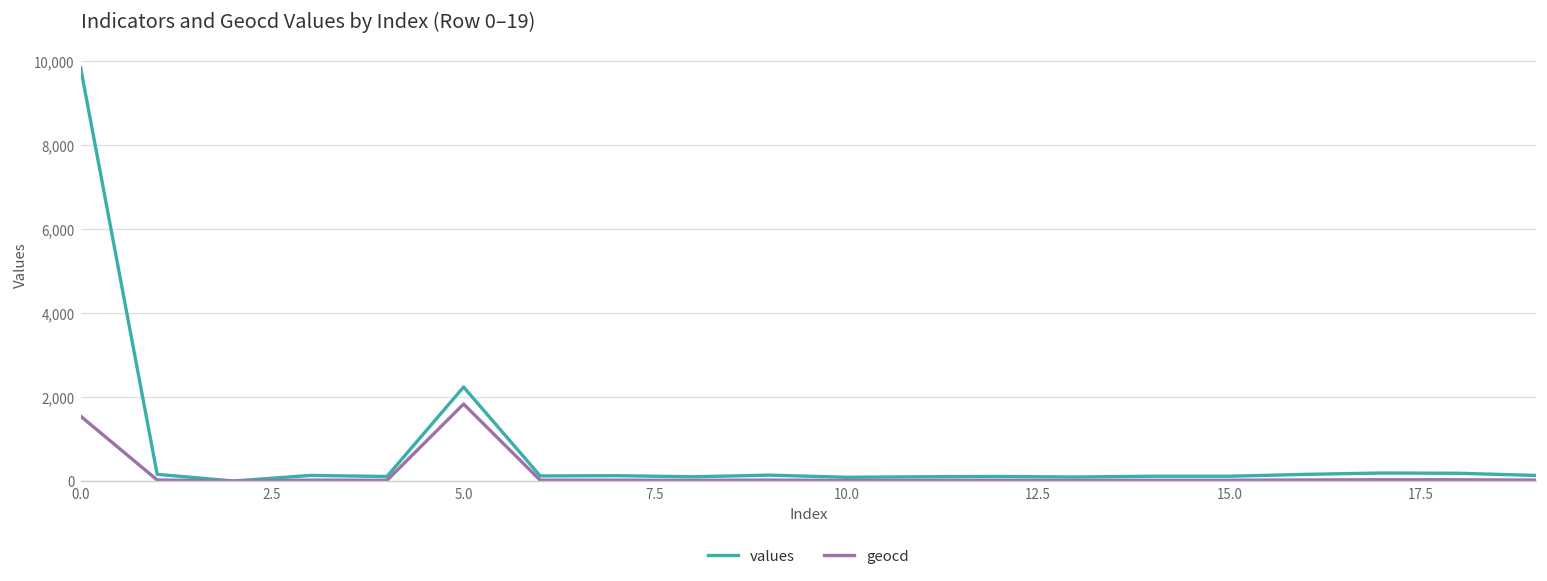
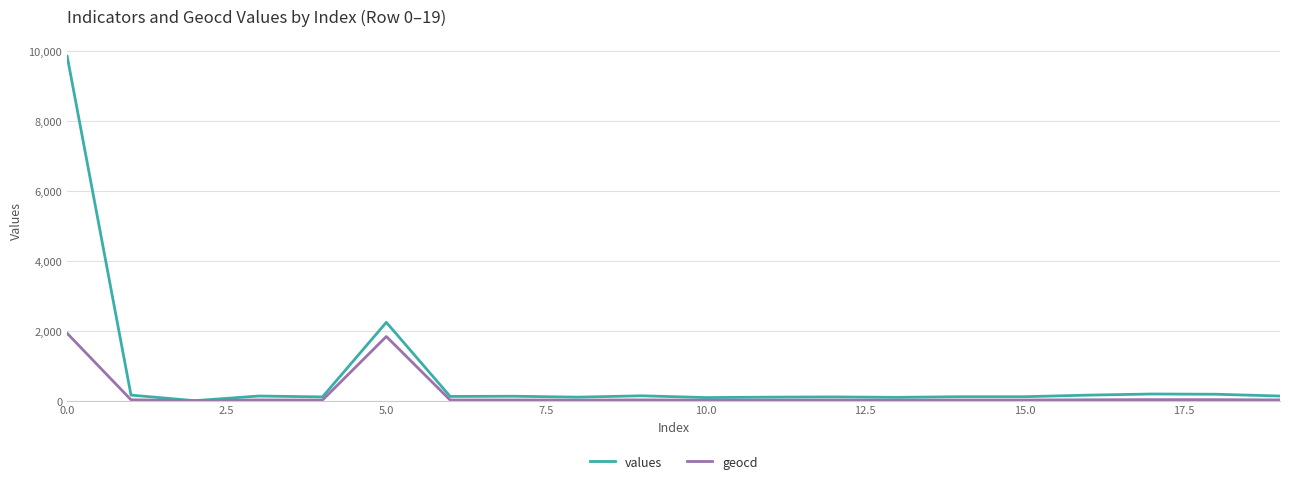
  {
    "values": {
      "0.0": "9,800",
      "5.0": "2,200",
      "10.0": "100",
      "15.0": "100"
    },
    "geocd": {
-     "0.0": "1,500",
+     "0.0": "1,900",
      "5.0": "1,800",
      "10.0": "0",
      "15.0": "0"
    }
  }
